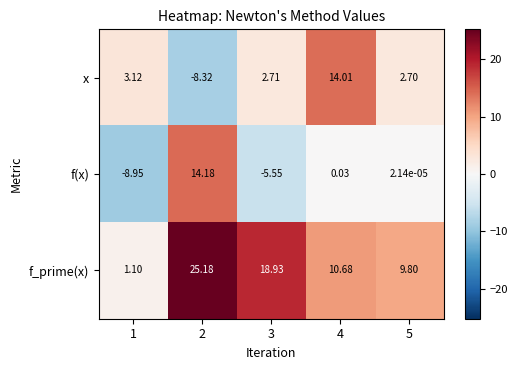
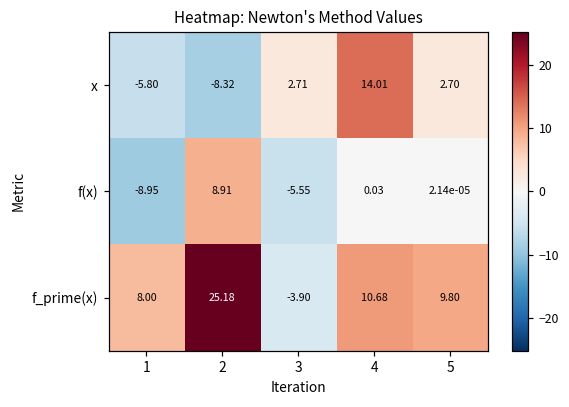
  {
    "x": {
-     "1": "3.12",
+     "1": "-5.80",
      "2": "-8.32",
      "3": "2.71",
      "4": "14.01",
      "5": "2.70"
    },
    "f(x)": {
      "1": "-8.95",
-     "2": "14.18",
+     "2": "8.91",
      "3": "-5.55",
      "4": "0.03",
      "5": "2.14e-05"
    },
    "f_prime(x)": {
-     "1": "1.10",
+     "1": "8.00",
      "2": "25.18",
-     "3": "18.93",
+     "3": "-3.90",
      "4": "10.68",
      "5": "9.80"
    }
  }
